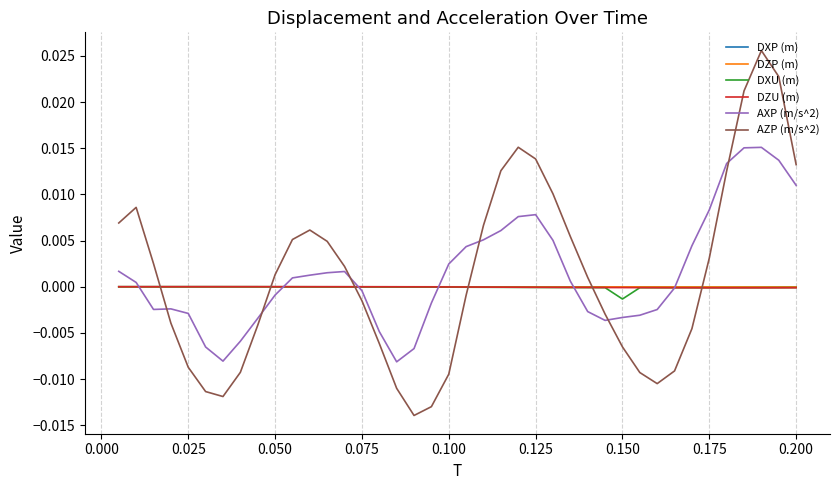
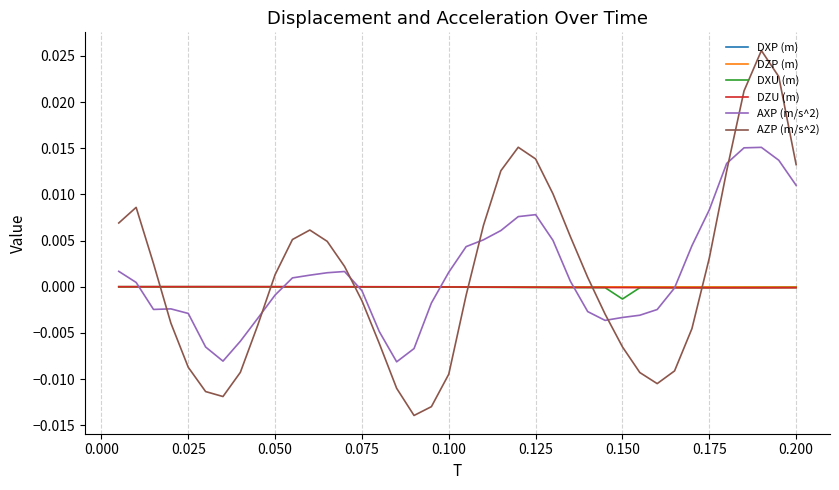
  {
    "DXU (m)": {
      "0.150": -0.001
    },
    "AXP (m/s^2)": {
      "0.025": -0.003,
      "0.050": -0.001,
      "0.075": 0.000,
-     "0.100": 0.0025,
+     "0.100": 0.0016,
      "0.125": 0.008,
      "0.150": -0.003,
      "0.175": 0.008,
      "0.200": 0.011
    },
    "AZP (m/s^2)": {
      "0.025": -0.009,
      "0.050": 0.001,
      "0.075": -0.002,
      "0.100": -0.009,
      "0.125": 0.014,
      "0.150": -0.007,
      "0.175": 0.003,
      "0.200": 0.013
    }
  }
